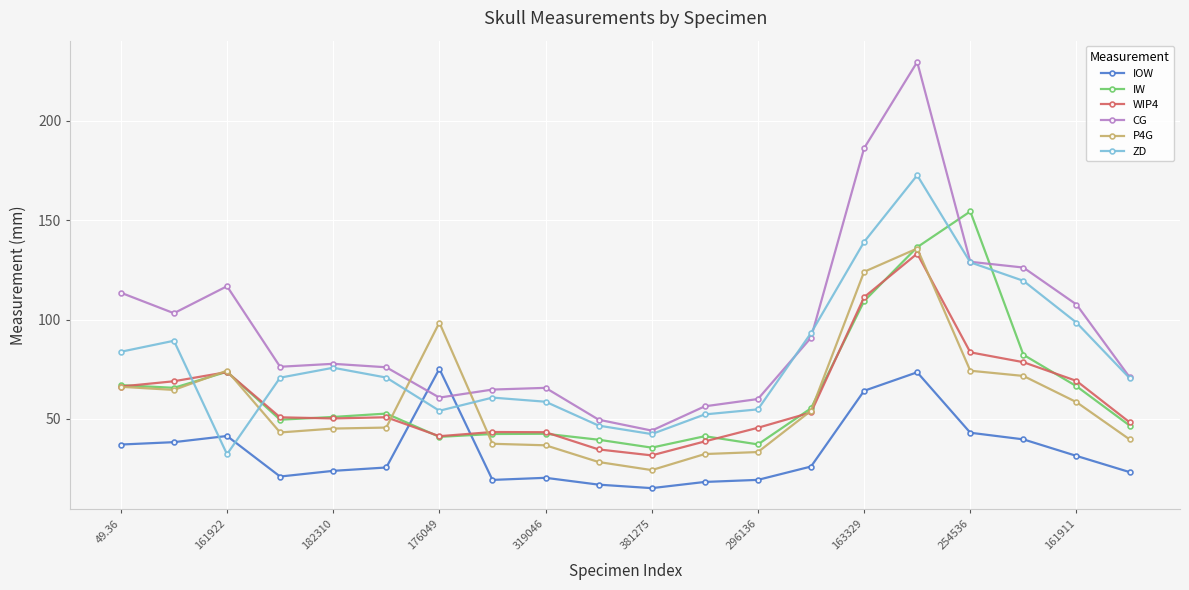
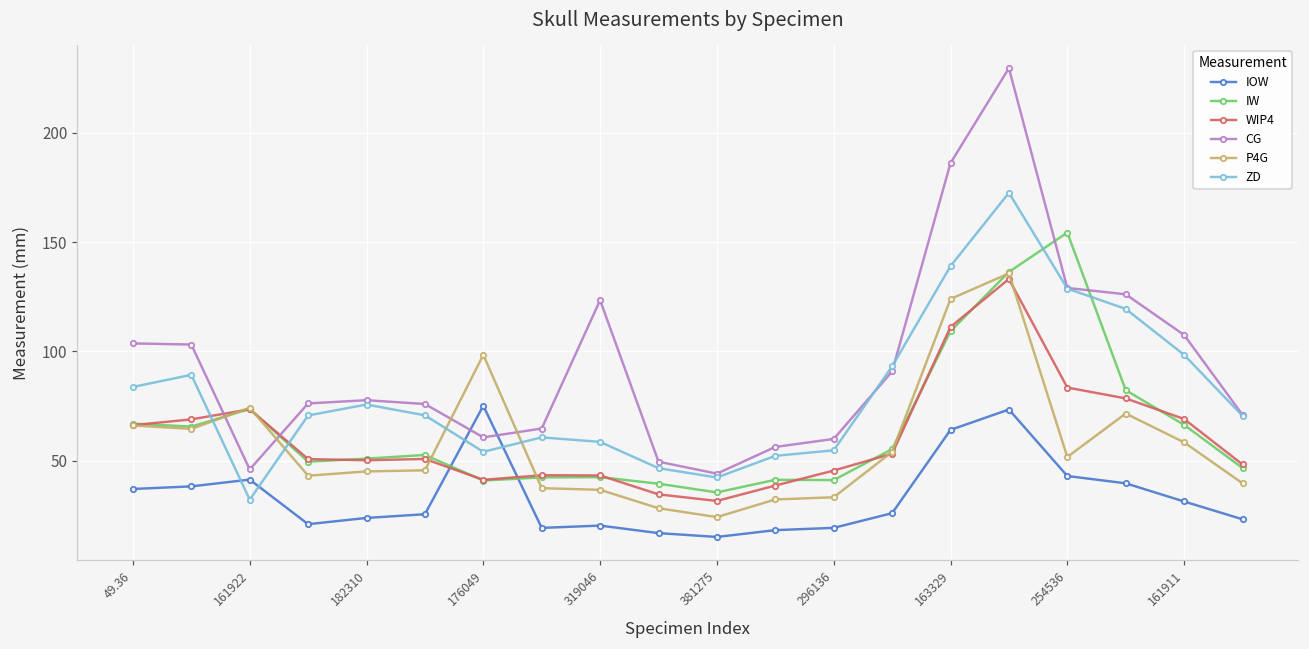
  {
    "IOW": {
      "49.36": 37,
      "161922": 41,
      "182310": 24,
      "176049": 75,
      "319046": 20,
      "381275": 15,
      "296136": 19,
      "163329": 64,
      "254536": 43,
      "161911": 31
    },
    "IW": {
      "381275": 36,
-     "296136": 37,
+     "296136": 41,
      "163329": 109,
      "254536": 154,
      "161911": 66
    },
    "WIP4": {
      "381275": 32,
      "296136": 46,
      "163329": 111,
      "254536": 84,
      "161911": 69
    },
    "CG": {
-     "49.36": 114,
-     "161922": 117,
+     "49.36": 104,
+     "161922": 46,
      "182310": 78,
      "176049": 61,
-     "319046": 66,
+     "319046": 123,
      "381275": 44,
      "296136": 60,
      "163329": 186,
      "161911": 108
    },
    "P4G": {
      "182310": 45,
      "176049": 98,
      "319046": 37,
      "381275": 24,
      "296136": 33,
      "163329": 124,
-     "254536": 74,
+     "254536": 52,
      "161911": 58
    },
    "ZD": {
      "49.36": 84,
      "161922": 32,
      "182310": 76,
      "176049": 54,
      "319046": 59,
      "381275": 42,
      "296136": 55,
      "163329": 139,
      "161911": 98
    }
  }
